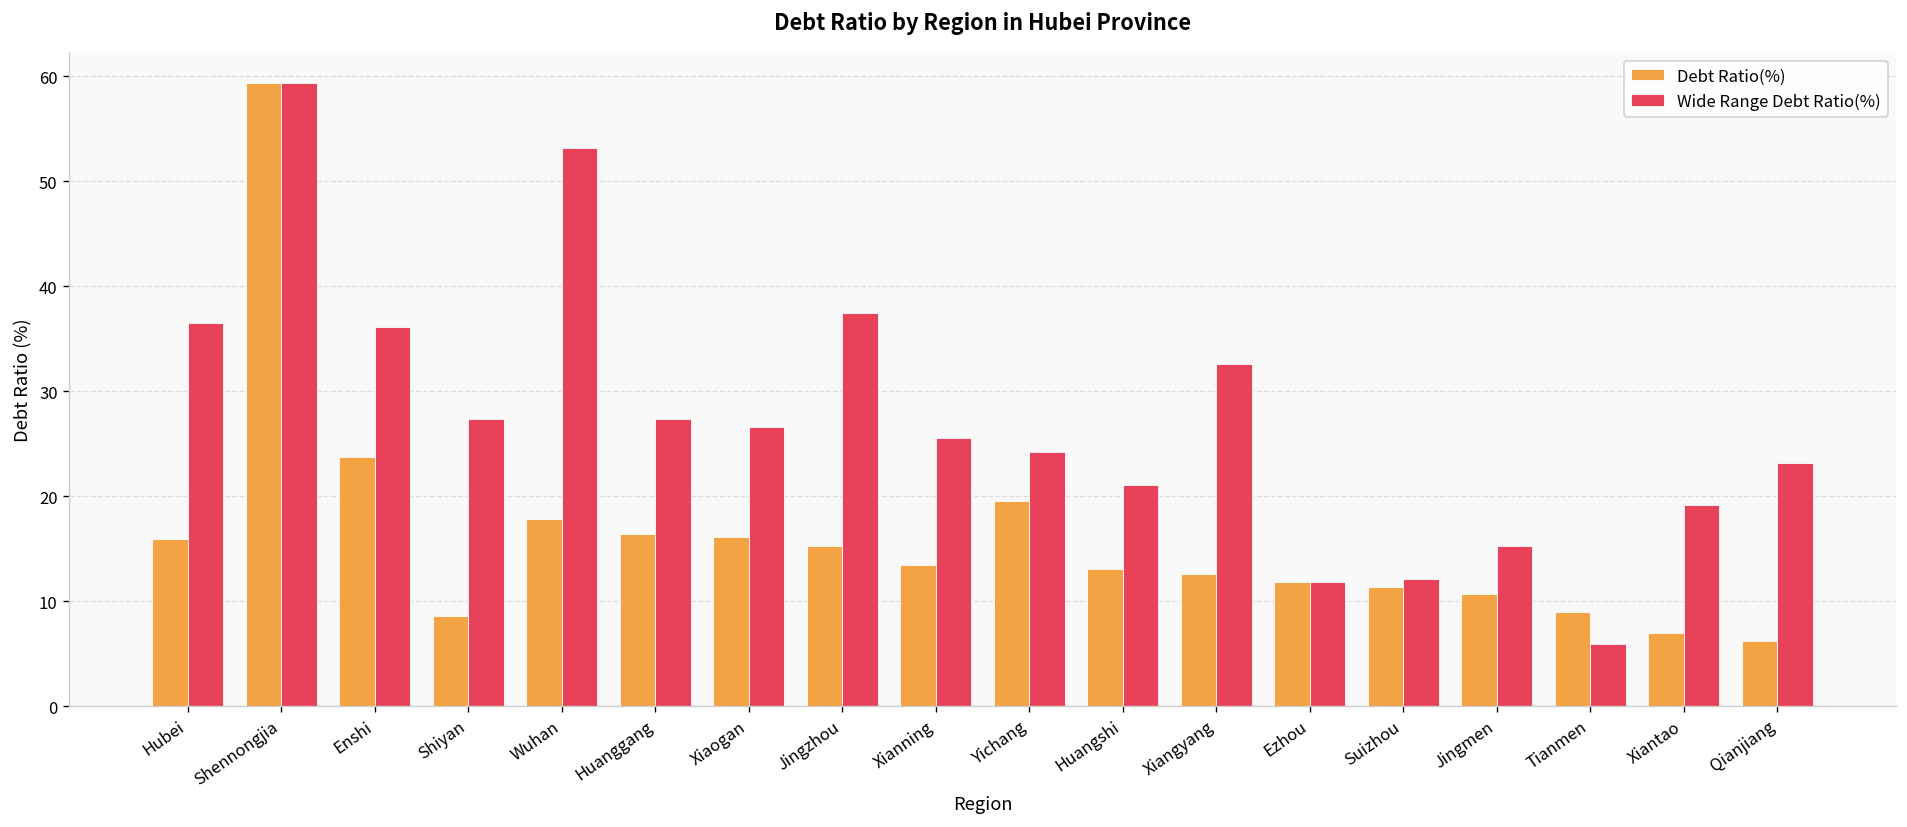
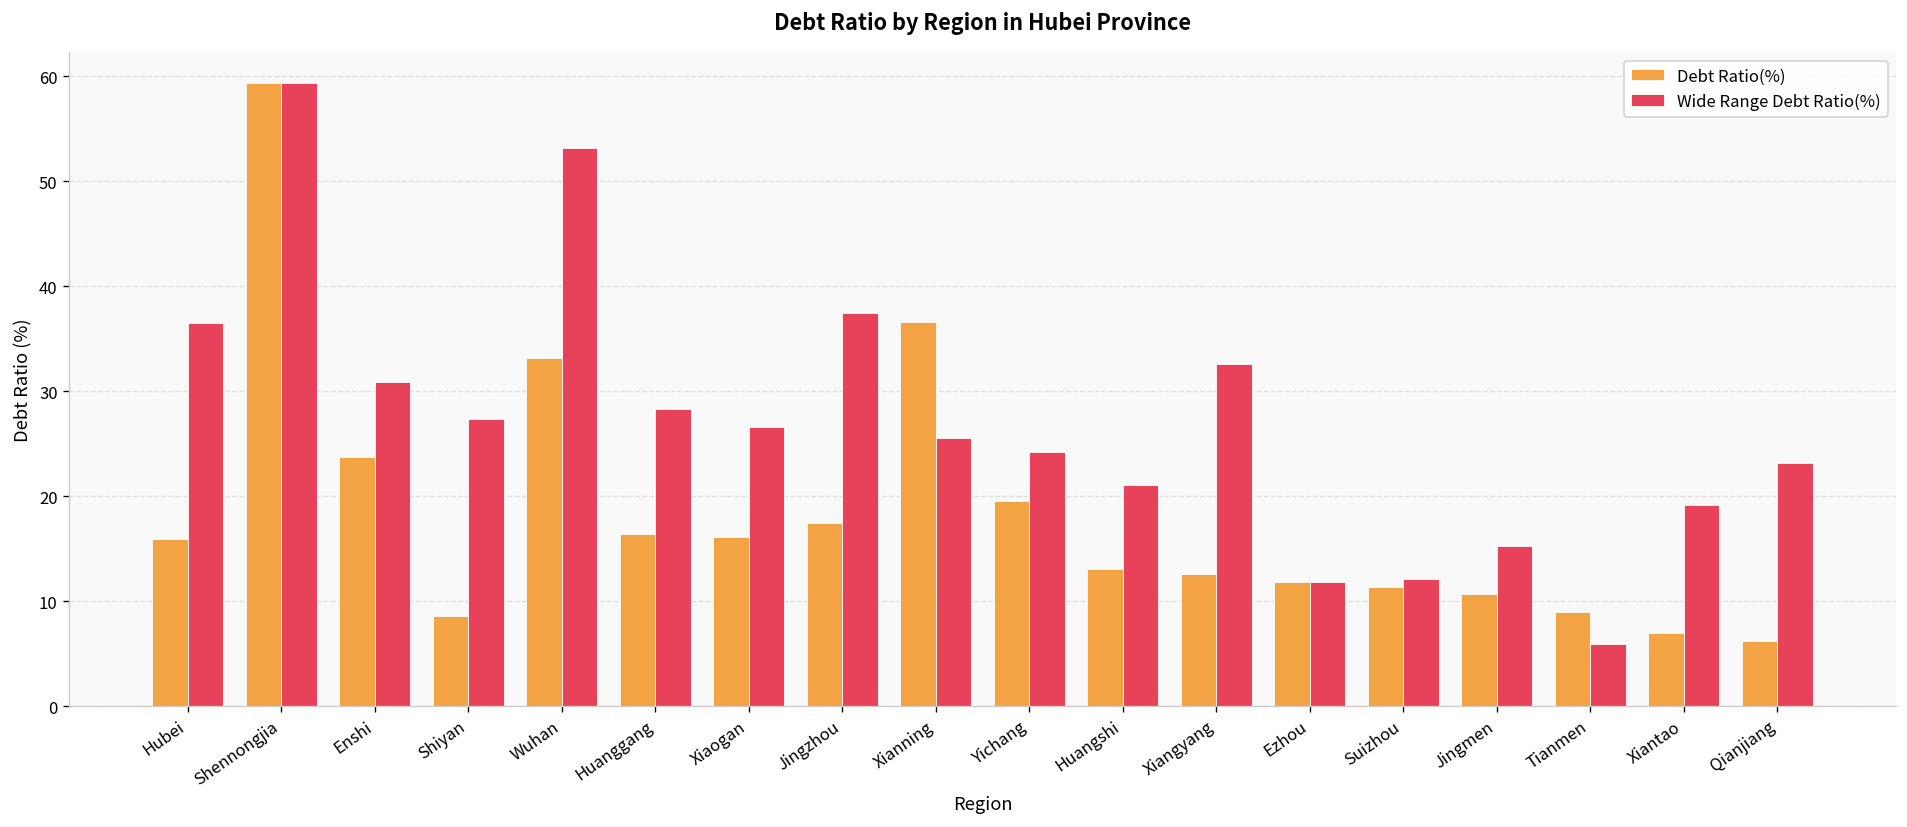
  {
    "Debt Ratio(%)": {
      "Hubei": 16,
      "Shennongjia": 59,
      "Enshi": 24,
      "Shiyan": 9,
-     "Wuhan": 18,
+     "Wuhan": 33,
      "Huanggang": 16,
      "Xiaogan": 16,
-     "Jingzhou": 15,
-     "Xianning": 13,
+     "Jingzhou": 17,
+     "Xianning": 37,
      "Yichang": 20,
      "Huangshi": 13,
      "Xiangyang": 13,
      "Ezhou": 12,
      "Suizhou": 11,
      "Jingmen": 11,
      "Tianmen": 9,
      "Xiantao": 7,
      "Qianjiang": 6
    },
    "Wide Range Debt Ratio(%)": {
      "Hubei": 37,
      "Shennongjia": 59,
-     "Enshi": 36,
+     "Enshi": 31,
      "Shiyan": 27,
      "Wuhan": 53,
-     "Huanggang": 27,
+     "Huanggang": 28,
      "Xiaogan": 27,
      "Jingzhou": 37,
      "Xianning": 26,
      "Yichang": 24,
      "Huangshi": 21,
      "Xiangyang": 33,
      "Ezhou": 12,
      "Suizhou": 12,
      "Jingmen": 15,
      "Tianmen": 6,
      "Xiantao": 19,
      "Qianjiang": 23
    }
  }
